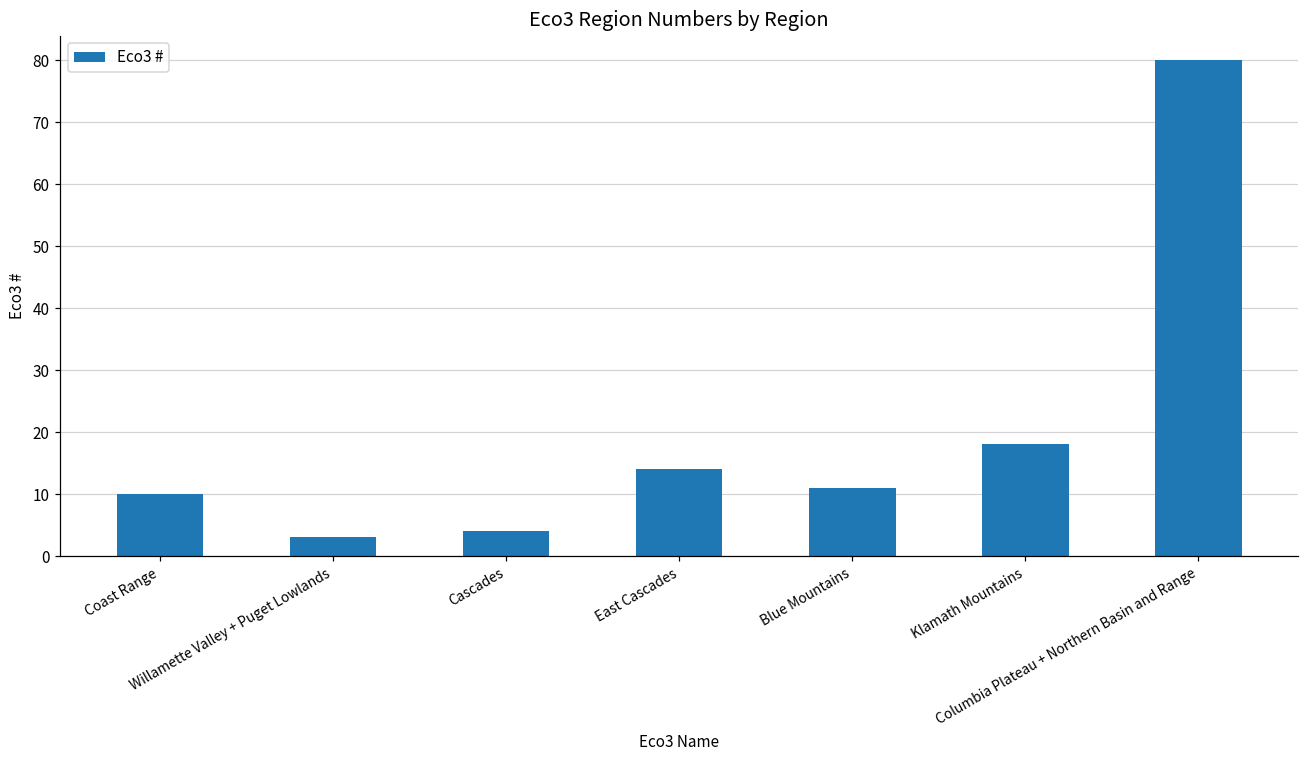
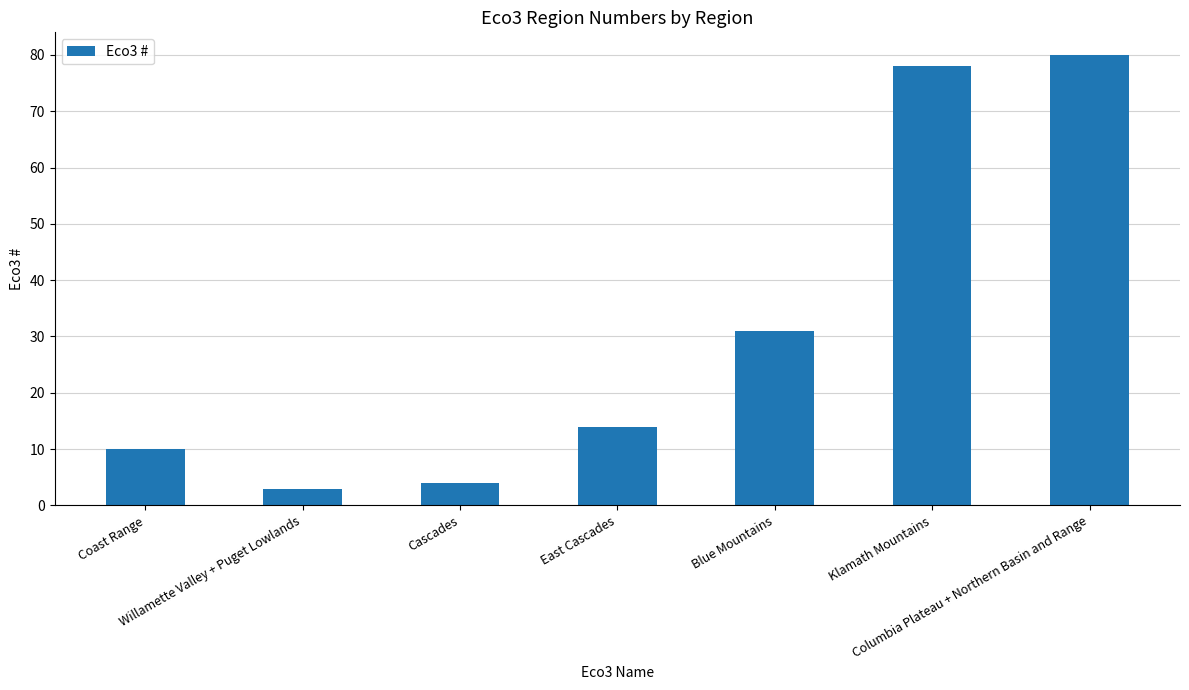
  {
    "Coast Range": 10,
    "Willamette Valley + Puget Lowlands": 3,
    "Cascades": 4,
    "East Cascades": 14,
-   "Blue Mountains": 11,
-   "Klamath Mountains": 18,
+   "Blue Mountains": 31,
+   "Klamath Mountains": 78,
    "Columbia Plateau + Northern Basin and Range": 80
  }
